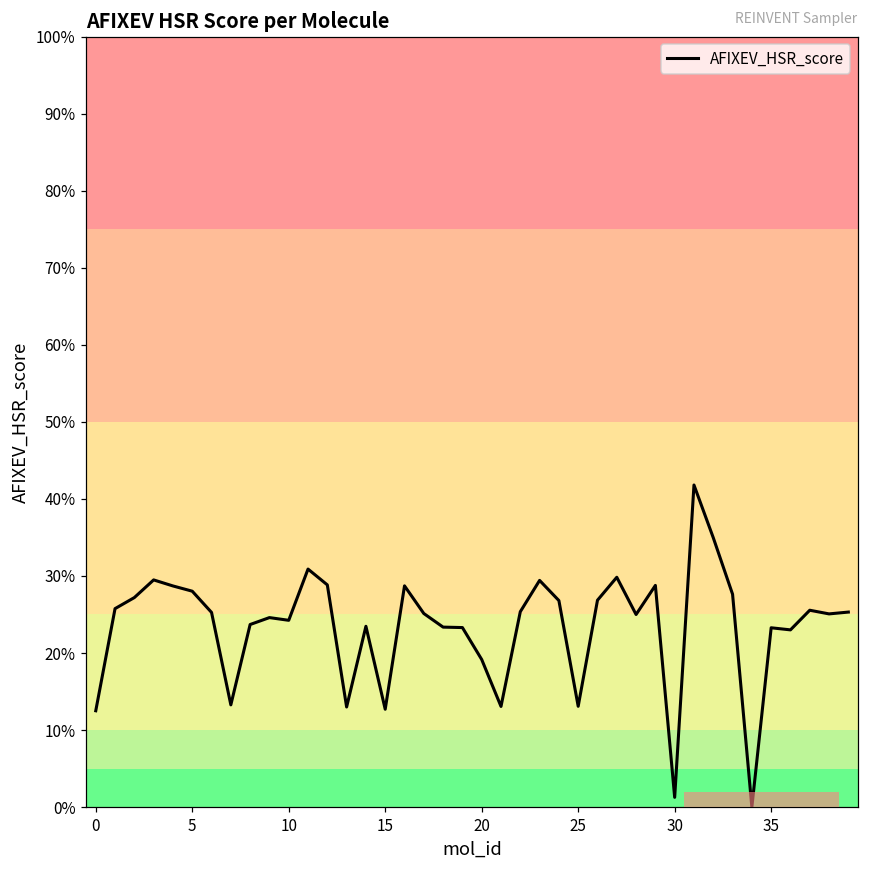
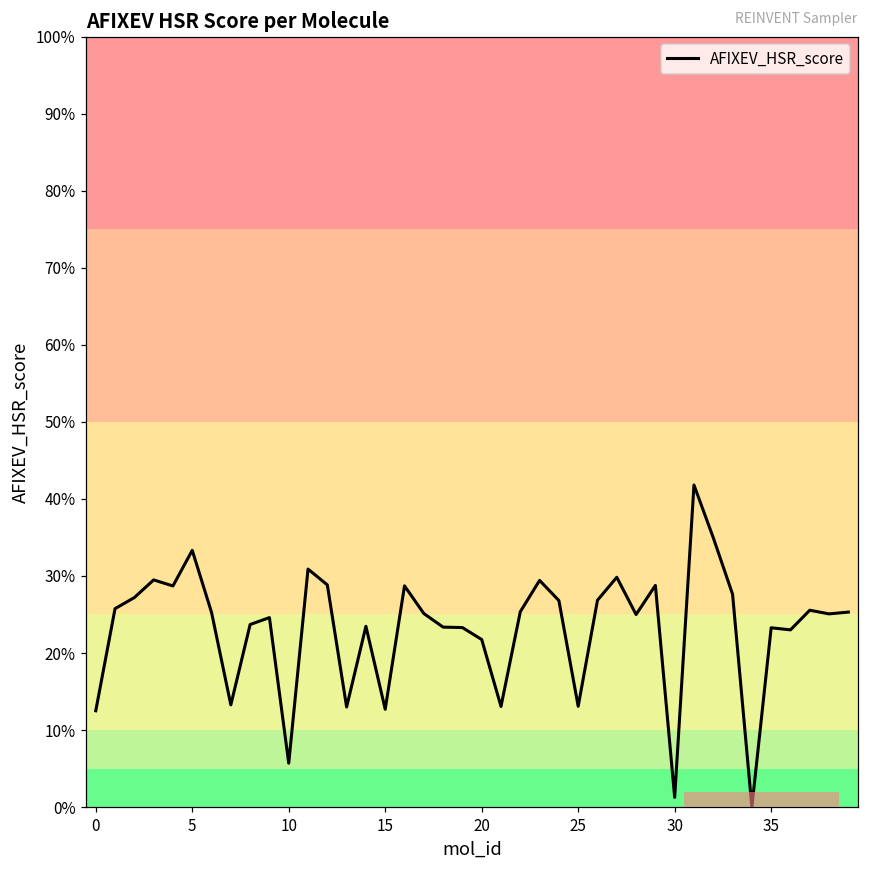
  {
    "0": "13%",
-   "5": "28%",
-   "10": "24%",
+   "5": "33%",
+   "10": "6%",
    "15": "13%",
-   "20": "19%",
+   "20": "22%",
    "25": "13%",
    "30": "1%",
    "35": "23%"
  }
